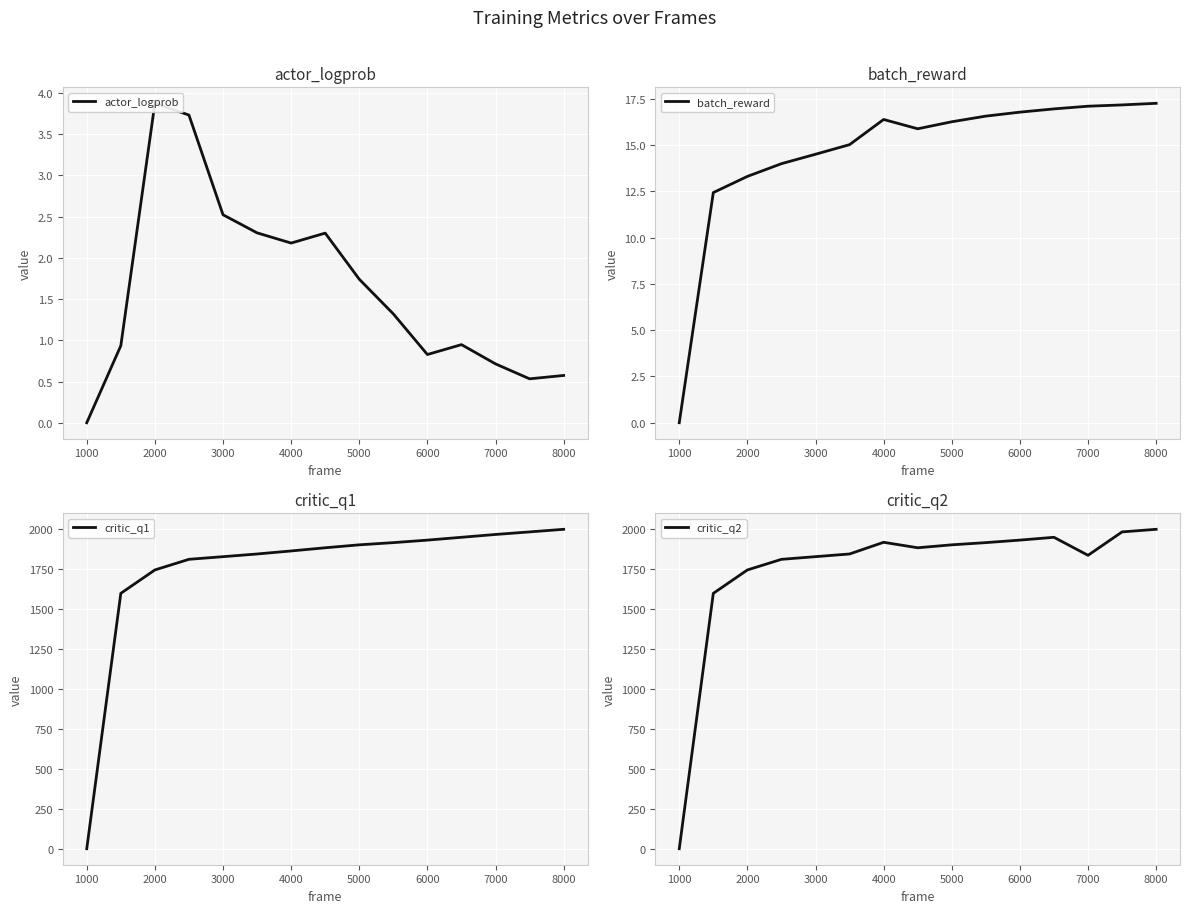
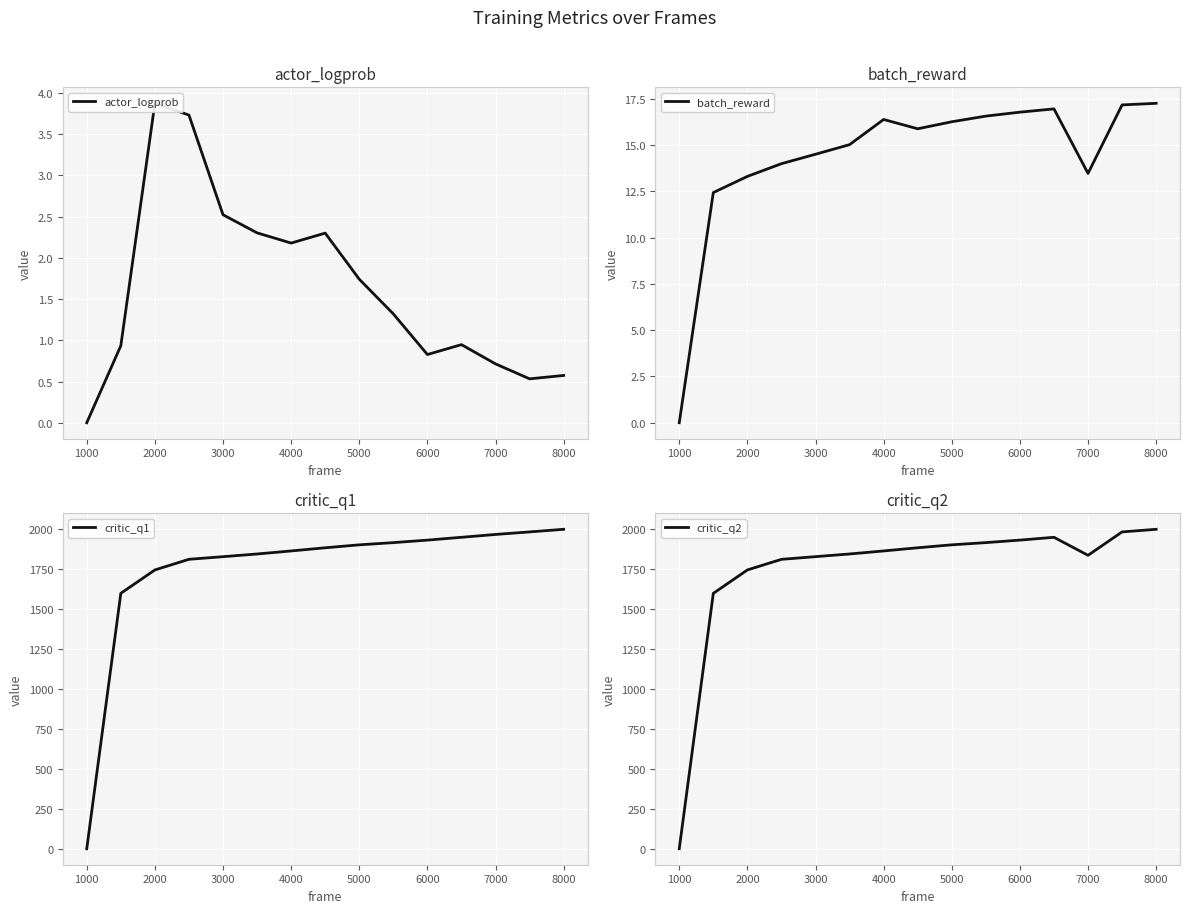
  {
    "actor_logprob": {
      "1000": 0.0,
      "3000": 2.5,
      "4000": 2.2,
      "5000": 1.7,
      "6000": 0.8,
      "7000": 0.7,
      "8000": 0.6
    },
    "batch_reward": {
      "1000": 0.0,
      "2000": 13.3,
      "3000": 14.5,
      "4000": 16.4,
      "5000": 16.3,
      "6000": 16.8,
-     "7000": 17.1,
+     "7000": 13.5,
      "8000": 17.3
    },
    "critic_q1": {
      "1000": 0,
      "2000": 1750,
      "3000": 1830,
      "4000": 1870,
      "5000": 1900,
      "6000": 1930,
      "7000": 1970,
      "8000": 2000
    },
    "critic_q2": {
      "1000": 0,
      "2000": 1750,
      "3000": 1830,
-     "4000": 1920,
+     "4000": 1870,
      "5000": 1900,
      "6000": 1930,
      "7000": 1840,
      "8000": 2000
    }
  }
